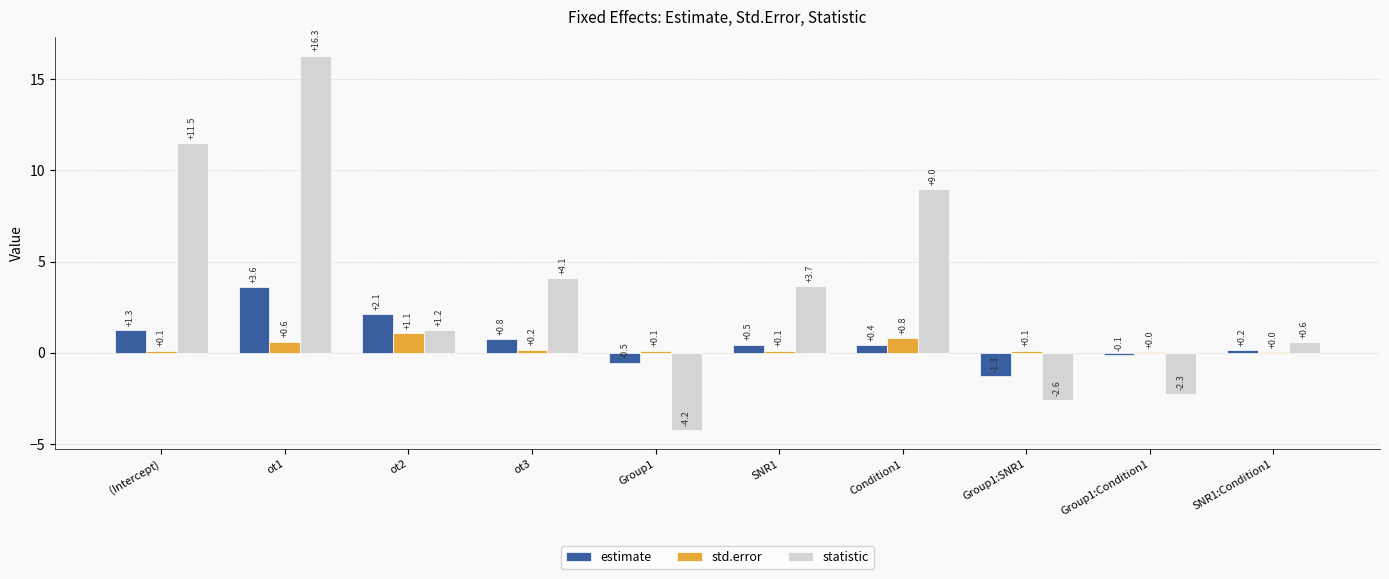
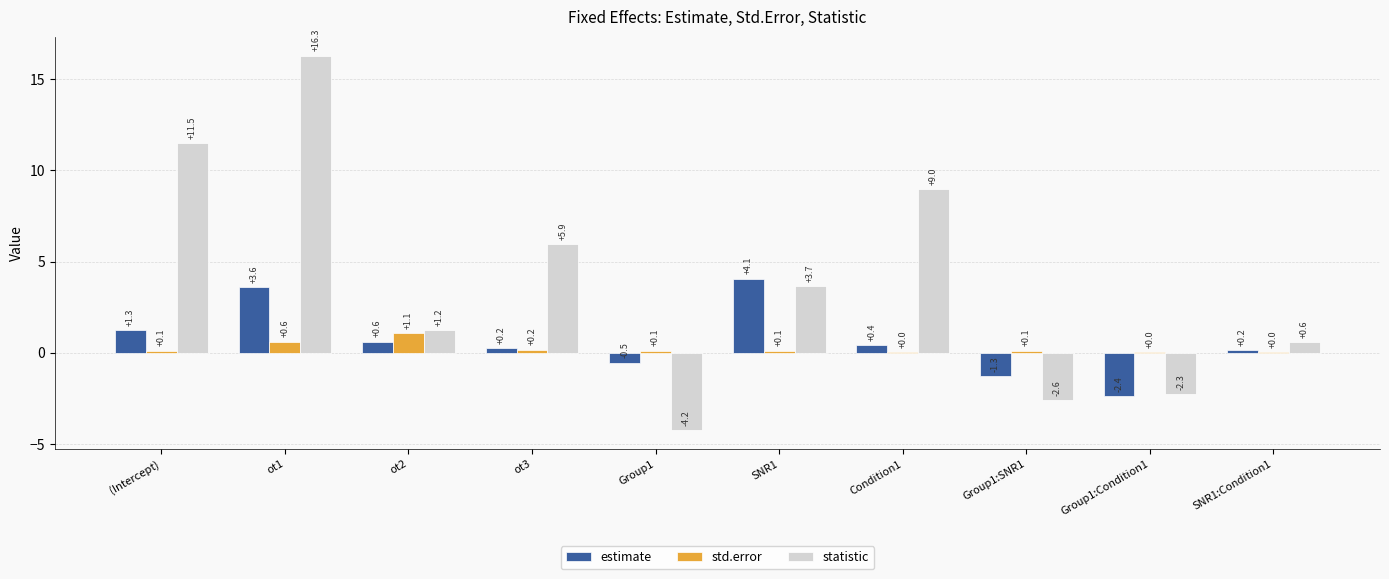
  {
    "estimate": {
      "(Intercept)": "+1.3",
      "ot1": "+3.6",
-     "ot2": "+2.1",
-     "ot3": "+0.8",
+     "ot2": "+0.6",
+     "ot3": "+0.2",
      "Group1": "-0.5",
-     "SNR1": "+0.5",
+     "SNR1": "+4.1",
      "Condition1": "+0.4",
      "Group1:SNR1": "-1.3",
-     "Group1:Condition1": "-0.1",
+     "Group1:Condition1": "-2.4",
      "SNR1:Condition1": "+0.2"
    },
    "std.error": {
      "(Intercept)": "+0.1",
      "ot1": "+0.6",
      "ot2": "+1.1",
      "ot3": "+0.2",
      "Group1": "+0.1",
      "SNR1": "+0.1",
-     "Condition1": "+0.8",
+     "Condition1": "+0.0",
      "Group1:SNR1": "+0.1",
      "Group1:Condition1": "+0.0",
      "SNR1:Condition1": "+0.0"
    },
    "statistic": {
      "(Intercept)": "+11.5",
      "ot1": "+16.3",
      "ot2": "+1.2",
-     "ot3": "+4.1",
+     "ot3": "+5.9",
      "Group1": "-4.2",
      "SNR1": "+3.7",
      "Condition1": "+9.0",
      "Group1:SNR1": "-2.6",
      "Group1:Condition1": "-2.3",
      "SNR1:Condition1": "+0.6"
    }
  }
